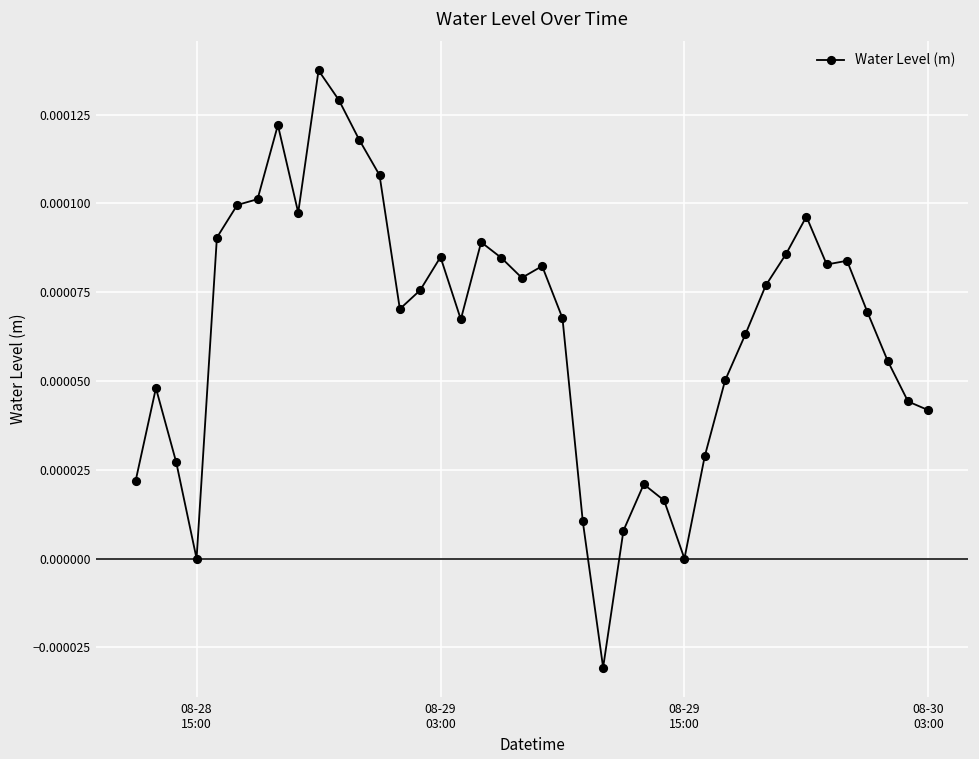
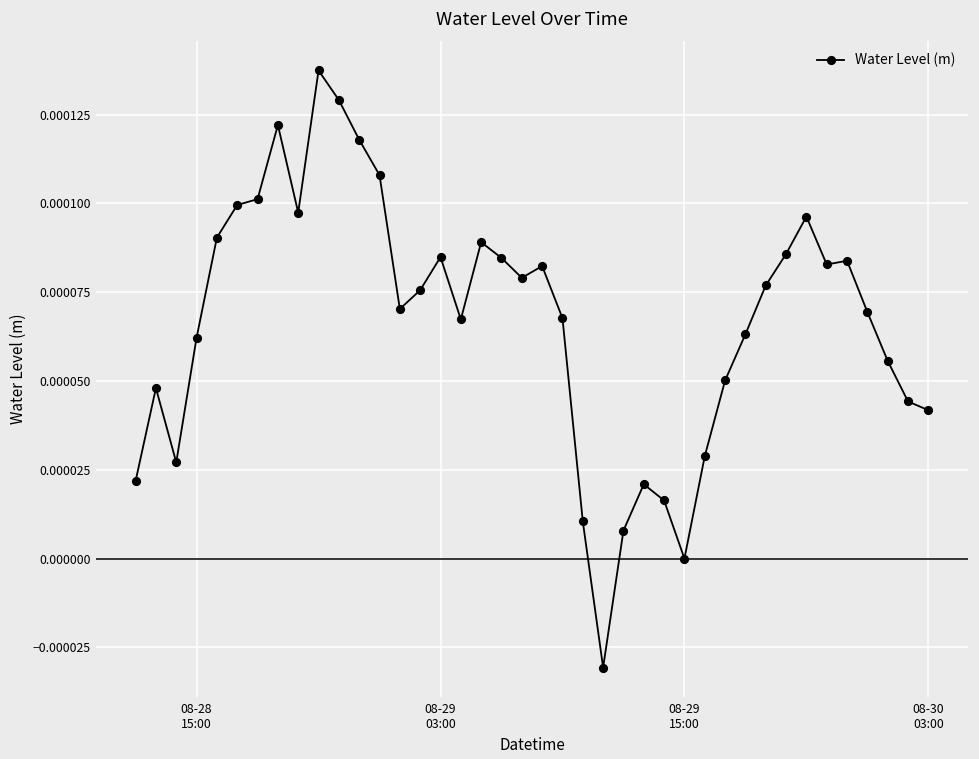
  {
-   "08-28 15:00": 0.0000,
+   "08-28 15:00": 0.0001,
    "08-29 03:00": 0.000085,
    "08-29 15:00": 0.0000,
    "08-30 03:00": 0.000042
  }
